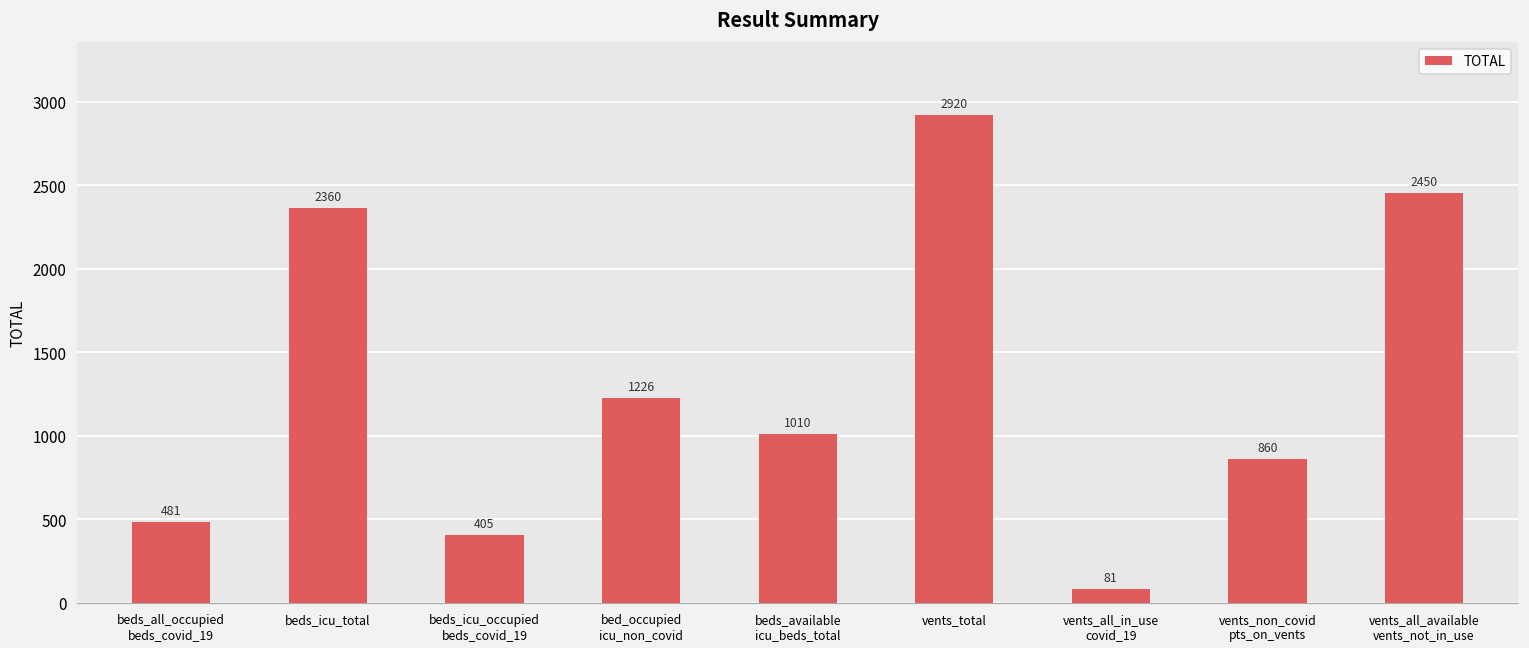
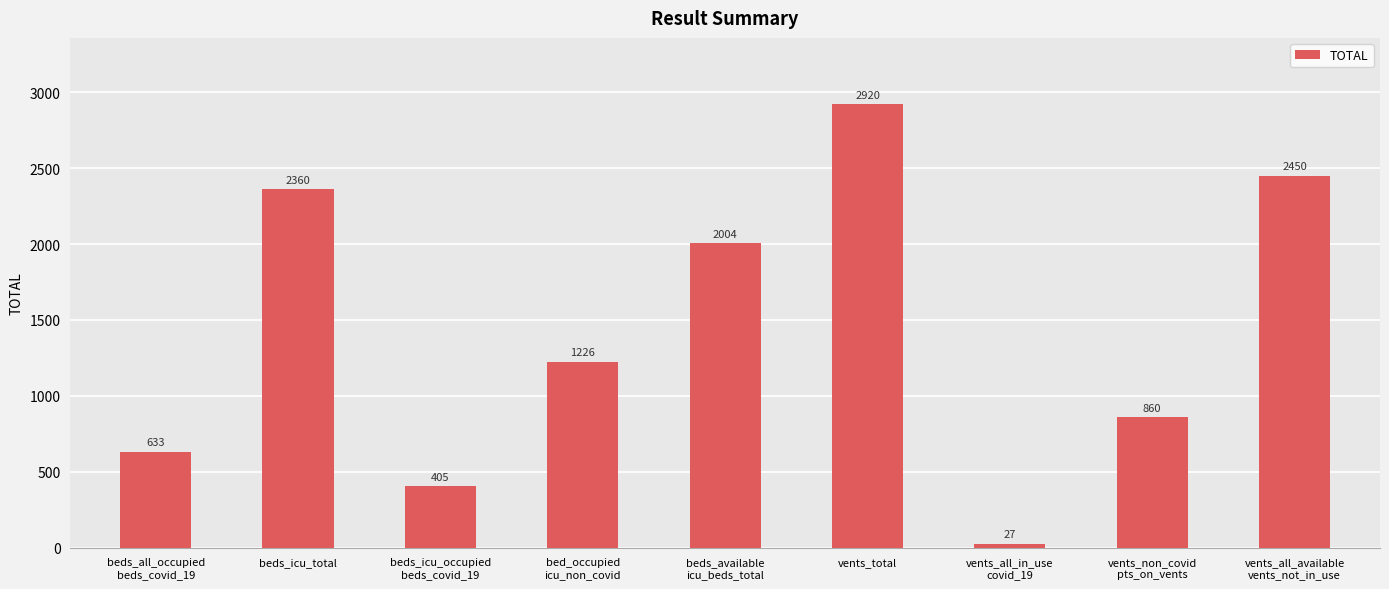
  {
-   "beds_all_occupied beds_covid_19": 481,
+   "beds_all_occupied beds_covid_19": 633,
    "beds_icu_total": 2360,
    "beds_icu_occupied beds_covid_19": 405,
    "bed_occupied icu_non_covid": 1226,
-   "beds_available icu_beds_total": 1010,
+   "beds_available icu_beds_total": 2004,
    "vents_total": 2920,
-   "vents_all_in_use covid_19": 81,
+   "vents_all_in_use covid_19": 27,
    "vents_non_covid pts_on_vents": 860,
    "vents_all_available vents_not_in_use": 2450
  }
